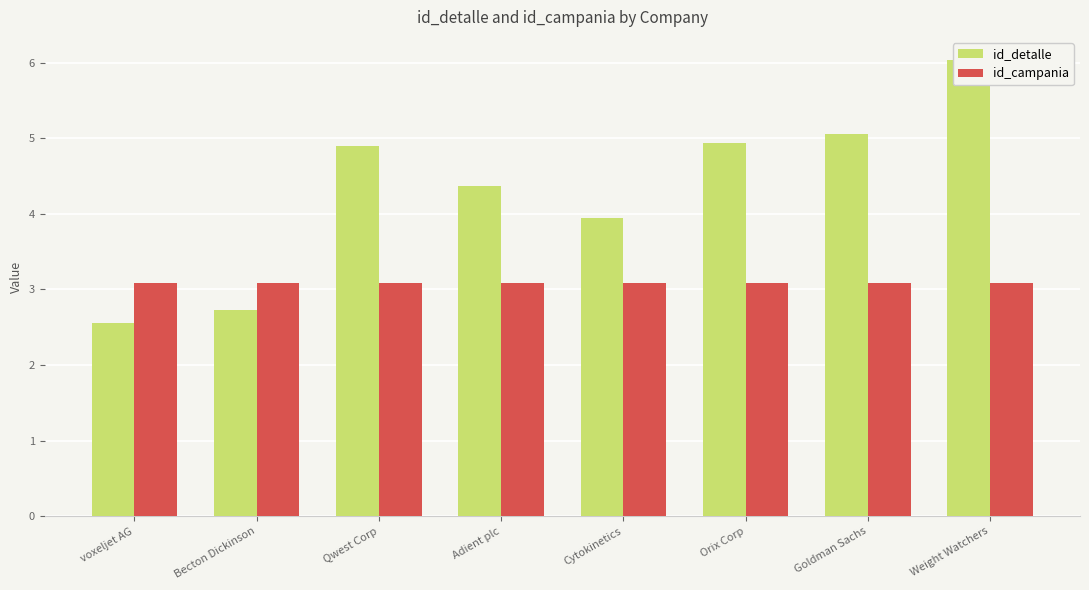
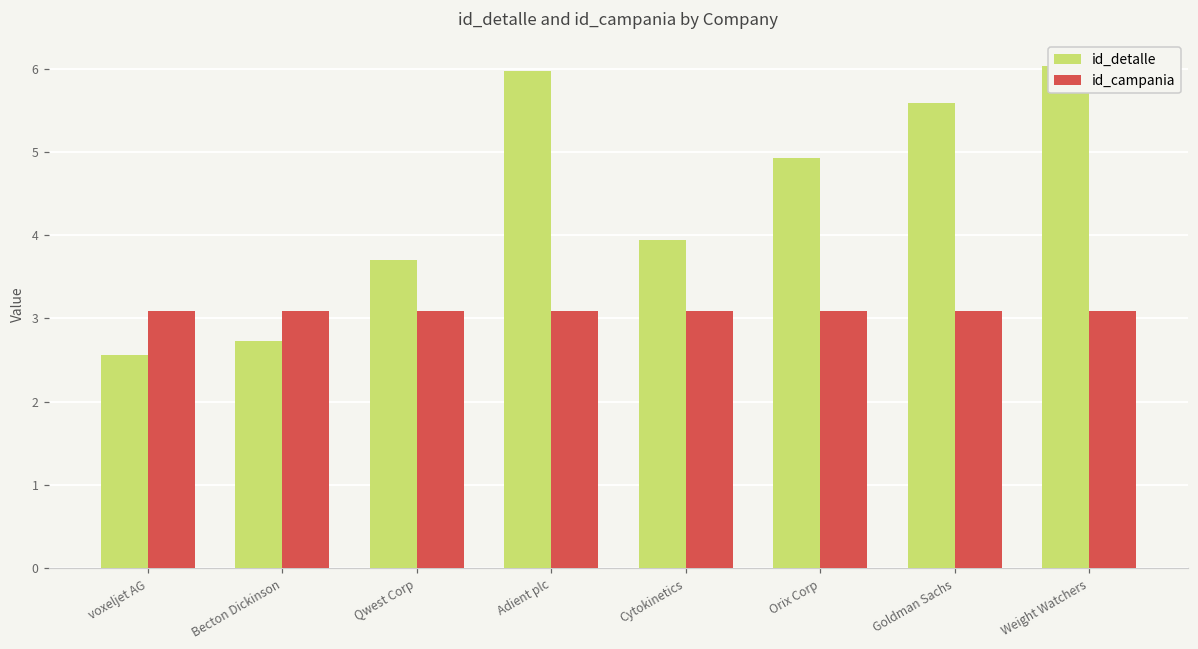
  {
    "id_detalle": {
      "voxeljet AG": 2.6,
      "Becton Dickinson": 2.7,
-     "Qwest Corp": 4.9,
-     "Adient plc": 4.4,
+     "Qwest Corp": 3.7,
+     "Adient plc": 6.0,
      "Cytokinetics": 3.9,
      "Orix Corp": 4.9,
-     "Goldman Sachs": 5.1
+     "Goldman Sachs": 5.6
    },
    "id_campania": {
      "voxeljet AG": 3.1,
      "Becton Dickinson": 3.1,
      "Qwest Corp": 3.1,
      "Adient plc": 3.1,
      "Cytokinetics": 3.1,
      "Orix Corp": 3.1,
      "Goldman Sachs": 3.1,
      "Weight Watchers": 3.1
    }
  }
